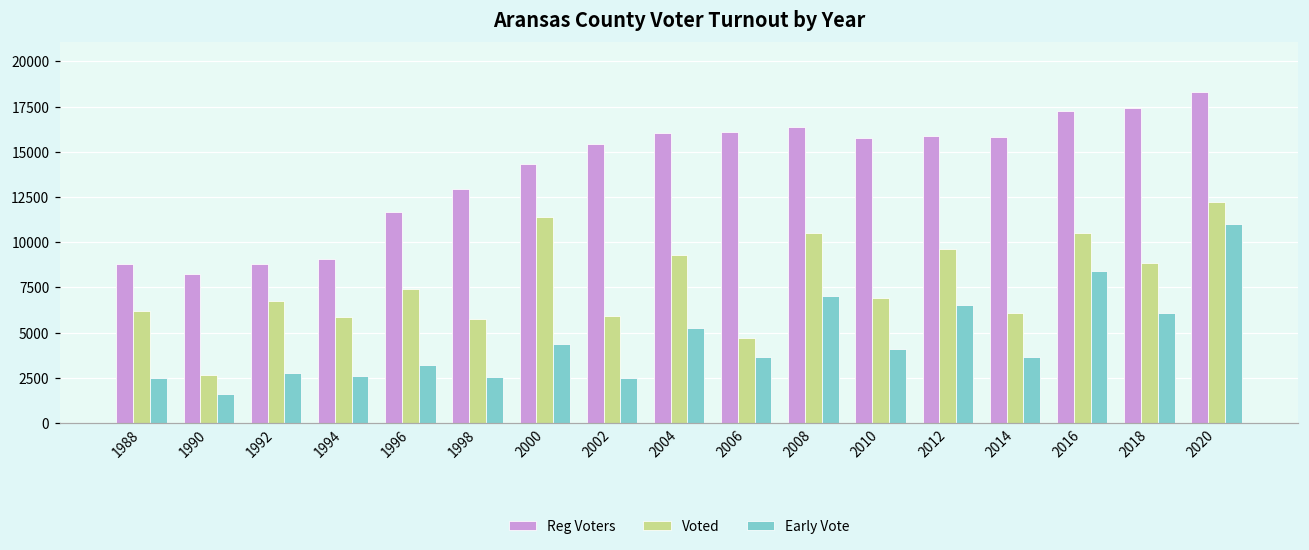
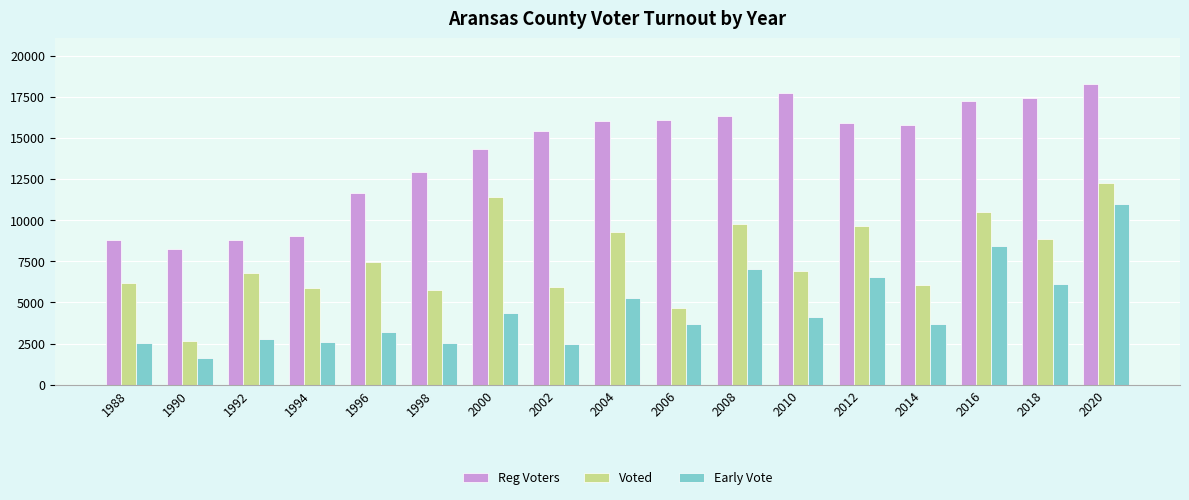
  {
    "Reg Voters": {
      "1988": 8800,
      "1990": 8200,
      "1992": 8800,
      "1994": 9100,
      "1996": 11700,
      "1998": 13000,
      "2000": 14300,
      "2002": 15400,
      "2004": 16000,
      "2006": 16100,
      "2008": 16400,
-     "2010": 15700,
+     "2010": 17700,
      "2012": 15900,
      "2014": 15800,
      "2016": 17300,
      "2018": 17400,
      "2020": 18300
    },
    "Voted": {
      "1988": 6200,
      "1990": 2700,
      "1992": 6800,
      "1994": 5900,
      "1996": 7400,
      "1998": 5800,
      "2000": 11400,
      "2002": 5900,
      "2004": 9300,
      "2006": 4700,
-     "2008": 10500,
+     "2008": 9800,
      "2010": 6900,
      "2012": 9600,
      "2014": 6100,
      "2016": 10500,
      "2018": 8800,
      "2020": 12200
    },
    "Early Vote": {
      "1988": 2500,
      "1990": 1600,
      "1992": 2800,
      "1994": 2600,
      "1996": 3200,
      "1998": 2500,
      "2000": 4400,
      "2002": 2500,
      "2004": 5300,
      "2006": 3700,
      "2008": 7000,
      "2010": 4100,
      "2012": 6500,
      "2014": 3700,
      "2016": 8400,
      "2018": 6100,
      "2020": 11000
    }
  }
